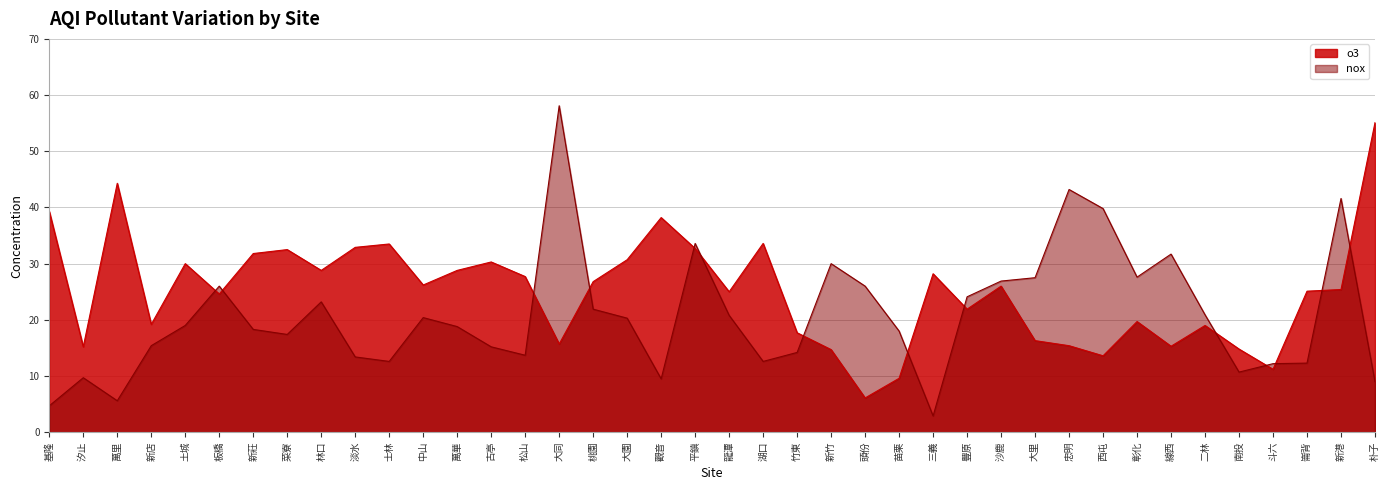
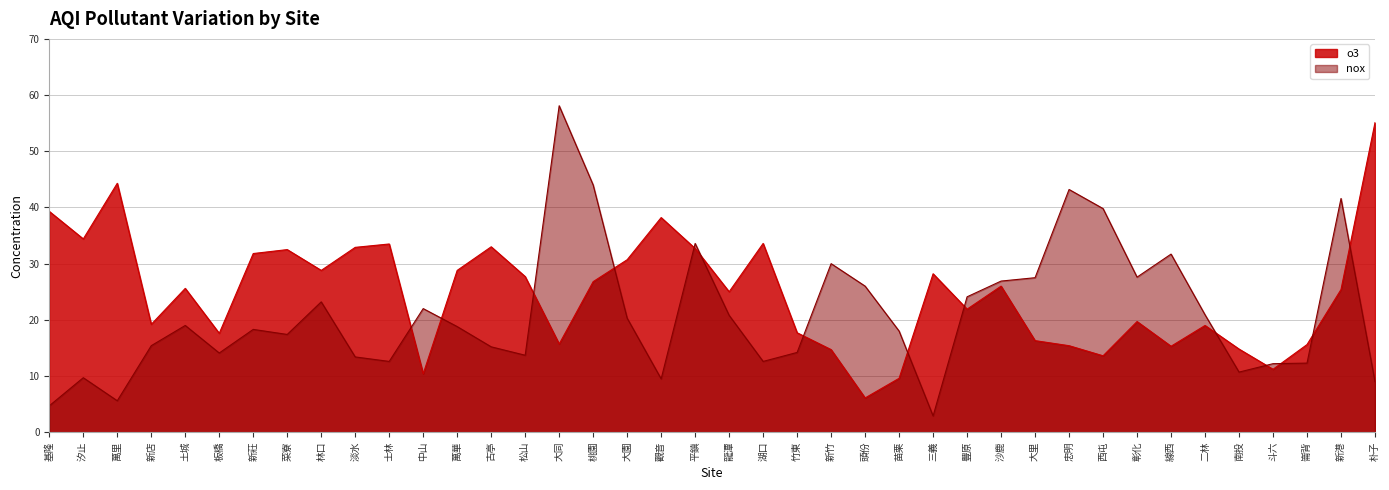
  {
    "o3": {
      "基隆": 39,
-     "汐止": 15,
+     "汐止": 34,
      "萬里": 44,
      "新店": 19,
-     "土城": 30,
-     "板橋": 25,
+     "土城": 26,
+     "板橋": 18,
      "新莊": 32,
      "菜寮": 33,
      "林口": 29,
      "淡水": 33,
      "士林": 34,
-     "中山": 26,
+     "中山": 10,
      "萬華": 29,
-     "古亭": 30,
+     "古亭": 33,
      "松山": 28,
      "大同": 16,
      "桃園": 27,
      "大園": 31,
      "觀音": 38,
      "平鎮": 33,
      "龍潭": 25,
      "湖口": 34,
      "竹東": 18,
      "新竹": 15,
      "頭份": 6,
      "苗栗": 10,
      "三義": 28,
      "豐原": 22,
      "沙鹿": 26,
      "大里": 16,
      "忠明": 15,
      "西屯": 14,
      "彰化": 20,
      "線西": 15,
      "二林": 19,
      "南投": 15,
      "斗六": 11,
-     "崙背": 25,
+     "崙背": 16,
      "新港": 25,
      "朴子": 55
    },
    "nox": {
      "基隆": 5,
      "汐止": 10,
      "萬里": 6,
      "新店": 15,
      "土城": 19,
-     "板橋": 26,
+     "板橋": 14,
      "新莊": 18,
      "菜寮": 17,
      "林口": 23,
      "淡水": 13,
      "士林": 13,
-     "中山": 20,
+     "中山": 22,
      "萬華": 19,
      "古亭": 15,
      "松山": 14,
      "大同": 58,
-     "桃園": 22,
+     "桃園": 44,
      "大園": 20,
      "觀音": 10,
      "平鎮": 34,
      "龍潭": 21,
      "湖口": 13,
      "竹東": 14,
      "新竹": 30,
      "頭份": 26,
      "苗栗": 18,
      "三義": 3,
      "豐原": 24,
      "沙鹿": 27,
      "大里": 28,
      "忠明": 43,
      "西屯": 40,
      "彰化": 28,
      "線西": 32,
      "二林": 21,
      "南投": 11,
      "斗六": 12,
      "崙背": 12,
      "新港": 42,
      "朴子": 9
    }
  }
